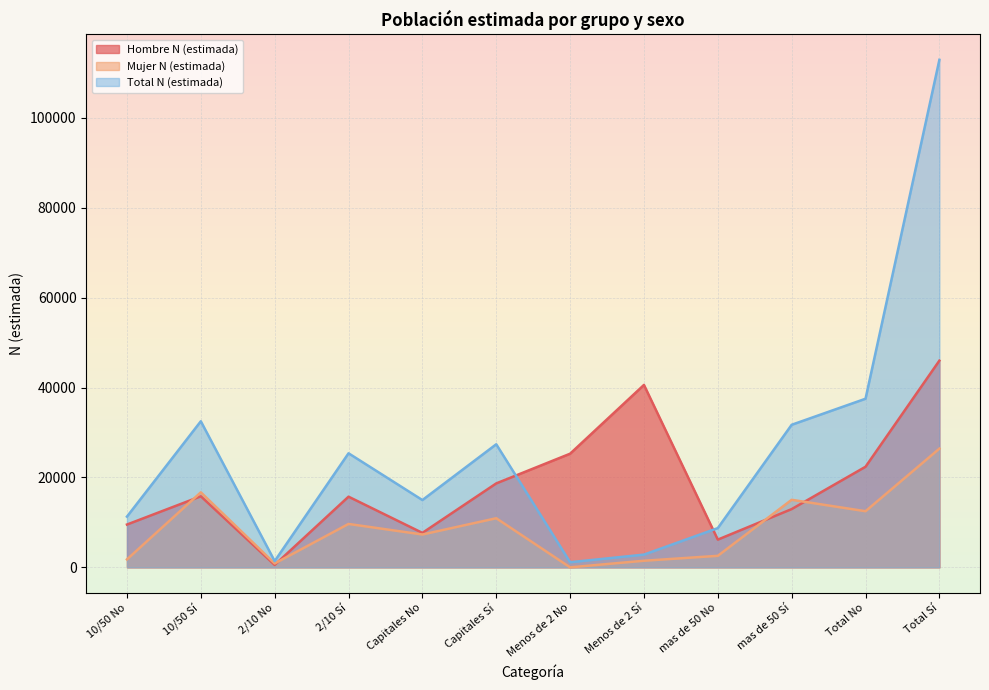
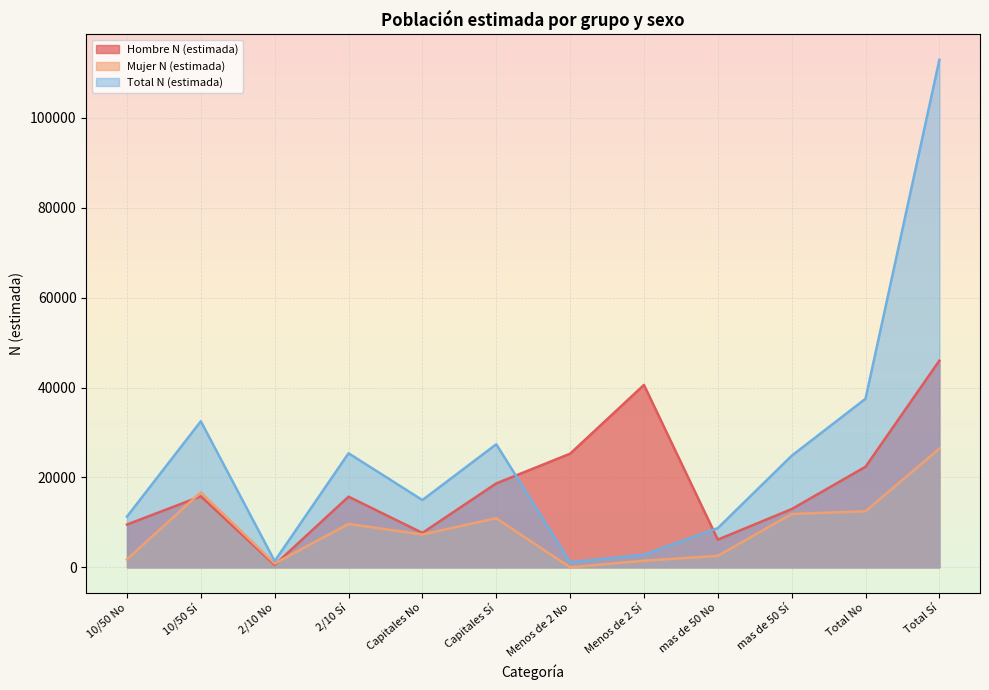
  {
    "Hombre N (estimada)": {
      "10/50 No": 10000,
      "10/50 Sí": 16000,
      "2/10 Sí": 16000,
      "Capitales Sí": 19000,
      "Menos de 2 No": 25000,
      "Menos de 2 Sí": 41000,
      "mas de 50 No": 6000,
      "mas de 50 Sí": 13000,
      "Total No": 22000,
      "Total Sí": 46000
    },
    "Mujer N (estimada)": {
      "10/50 No": 2000,
      "10/50 Sí": 17000,
      "2/10 Sí": 10000,
      "Capitales Sí": 11000,
      "Menos de 2 No": 0,
      "Menos de 2 Sí": 1000,
      "mas de 50 No": 3000,
-     "mas de 50 Sí": 15000,
+     "mas de 50 Sí": 12000,
      "Total No": 12000,
      "Total Sí": 26000
    },
    "Total N (estimada)": {
      "10/50 No": 11000,
      "10/50 Sí": 32000,
      "2/10 Sí": 25000,
      "Capitales No": 15000,
      "Capitales Sí": 27000,
      "Menos de 2 No": 1000,
      "Menos de 2 Sí": 3000,
      "mas de 50 No": 9000,
-     "mas de 50 Sí": 32000,
+     "mas de 50 Sí": 25000,
      "Total No": 38000,
      "Total Sí": 113000
    }
  }
